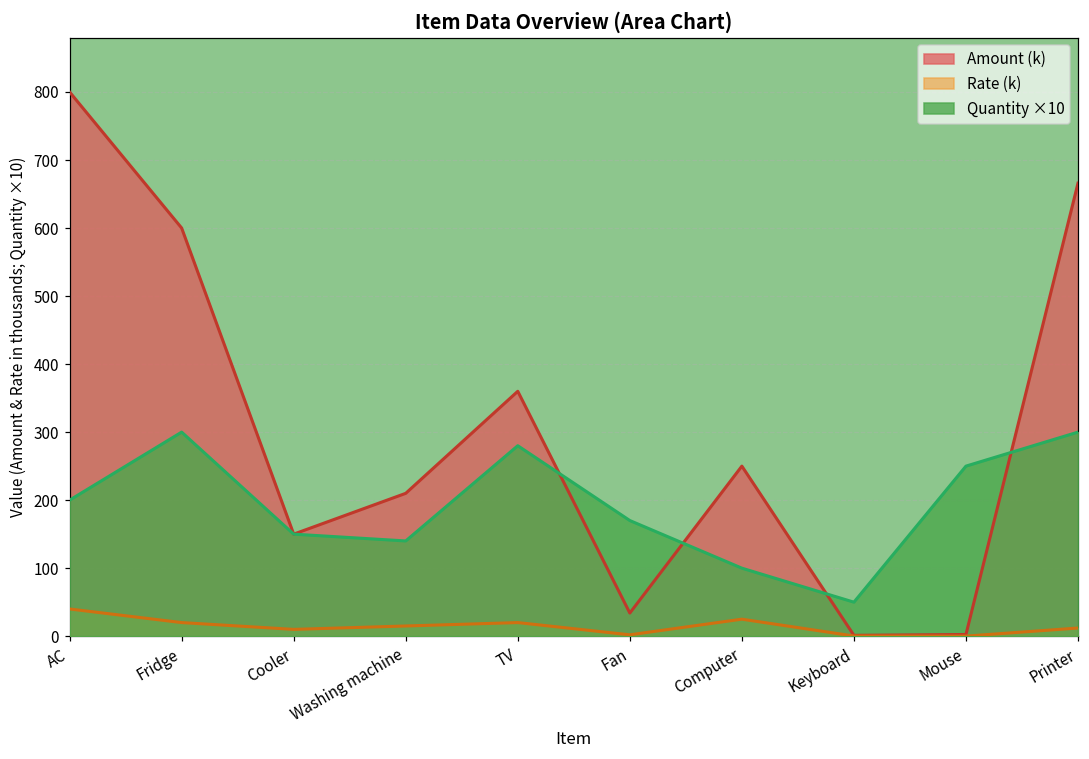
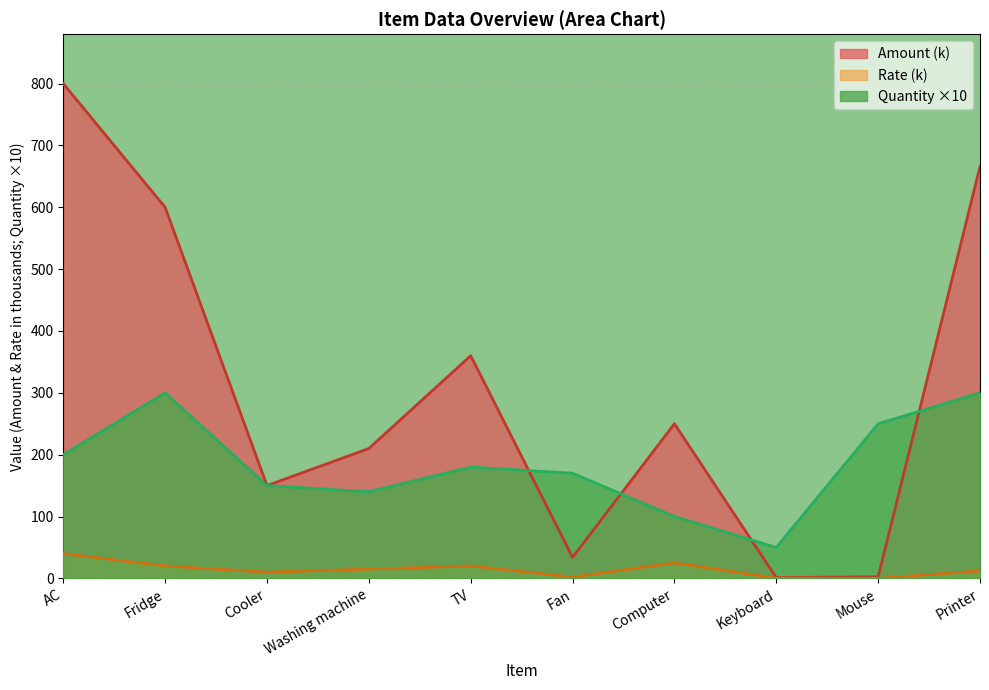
  {
    "Amount (k)": {
      "AC": 800,
      "Fridge": 600,
      "Washing machine": 210,
      "TV": 360,
      "Fan": 30,
      "Computer": 250,
      "Printer": 670
    },
    "Rate (k)": {
      "AC": 40,
      "Fridge": 20,
      "Cooler": 10,
      "Washing machine": 20,
      "TV": 20,
      "Fan": 0,
      "Computer": 30,
      "Printer": 10
    },
    "Quantity ×10": {
      "AC": 200,
      "Fridge": 300,
      "Washing machine": 140,
-     "TV": 280,
+     "TV": 180,
      "Fan": 170,
      "Computer": 100,
      "Keyboard": 50,
      "Mouse": 250,
      "Printer": 300
    }
  }
